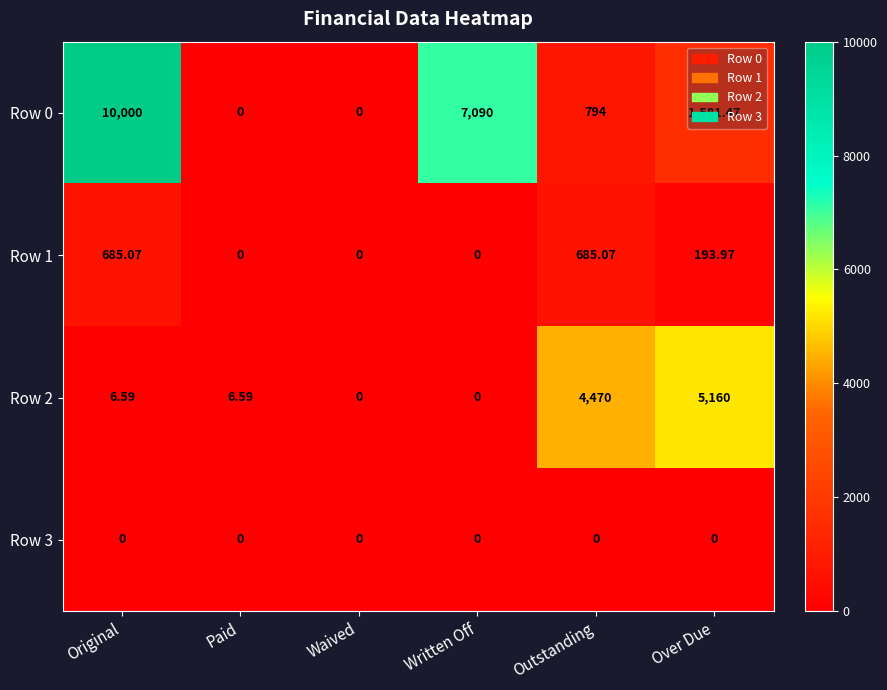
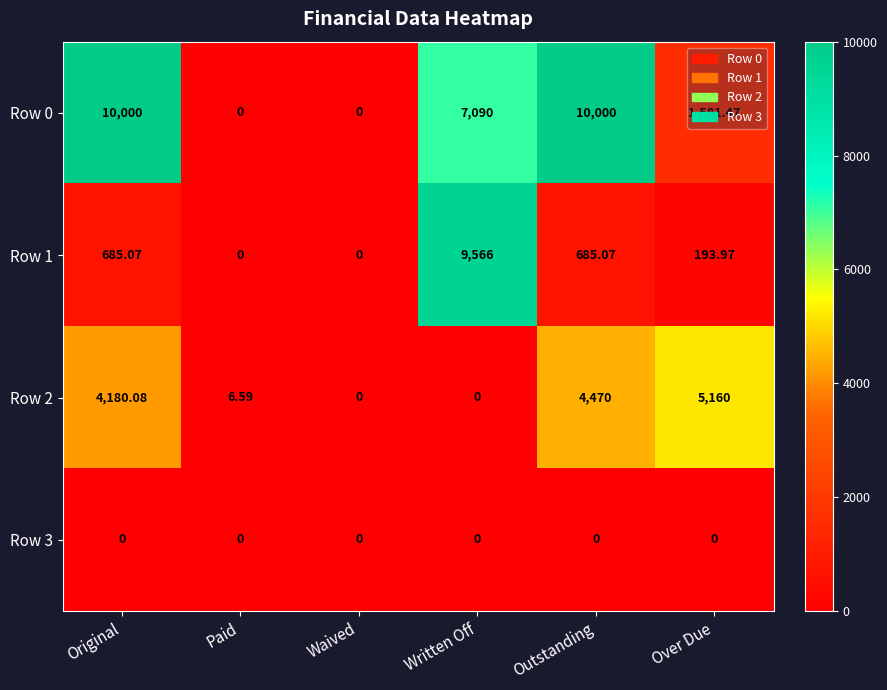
  {
    "Row 0": {
      "Original": "10,000",
      "Paid": "0",
      "Waived": "0",
      "Written Off": "7,090",
-     "Outstanding": "794"
+     "Outstanding": "10,000"
    },
    "Row 1": {
      "Original": "685.07",
      "Paid": "0",
      "Waived": "0",
-     "Written Off": "0",
+     "Written Off": "9,566",
      "Outstanding": "685.07",
      "Over Due": "193.97"
    },
    "Row 2": {
-     "Original": "6.59",
+     "Original": "4,180.08",
      "Paid": "6.59",
      "Waived": "0",
      "Written Off": "0",
      "Outstanding": "4,470",
      "Over Due": "5,160"
    },
    "Row 3": {
      "Original": "0",
      "Paid": "0",
      "Waived": "0",
      "Written Off": "0",
      "Outstanding": "0",
      "Over Due": "0"
    }
  }
